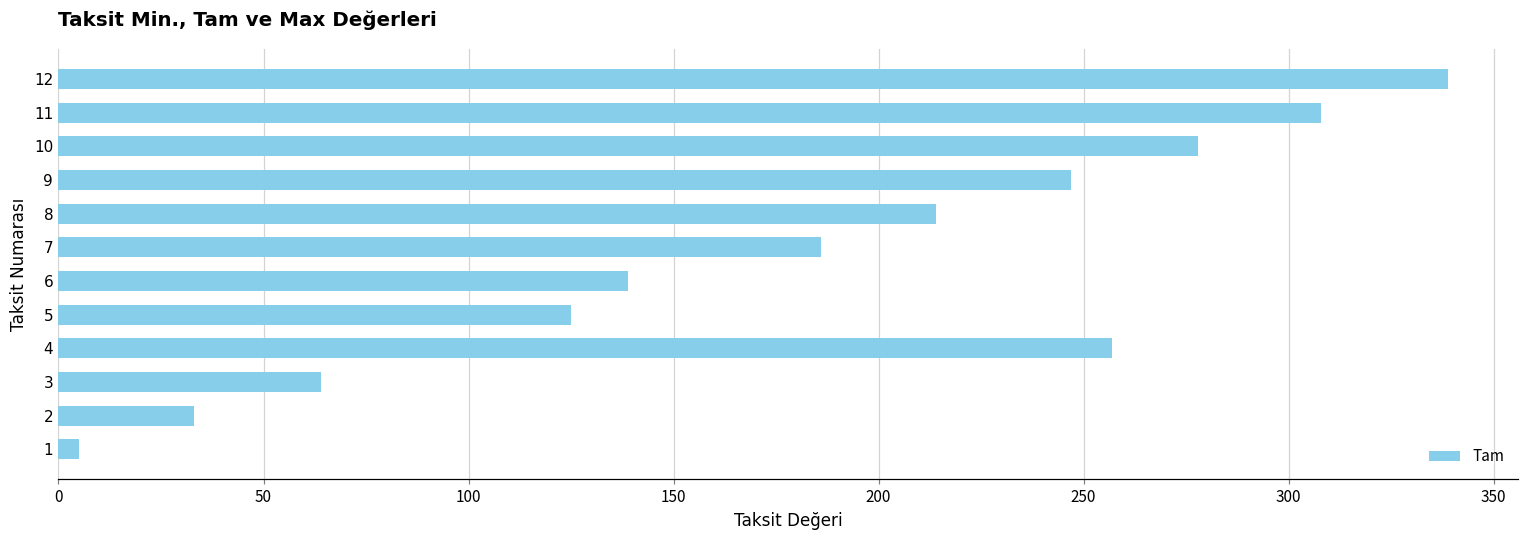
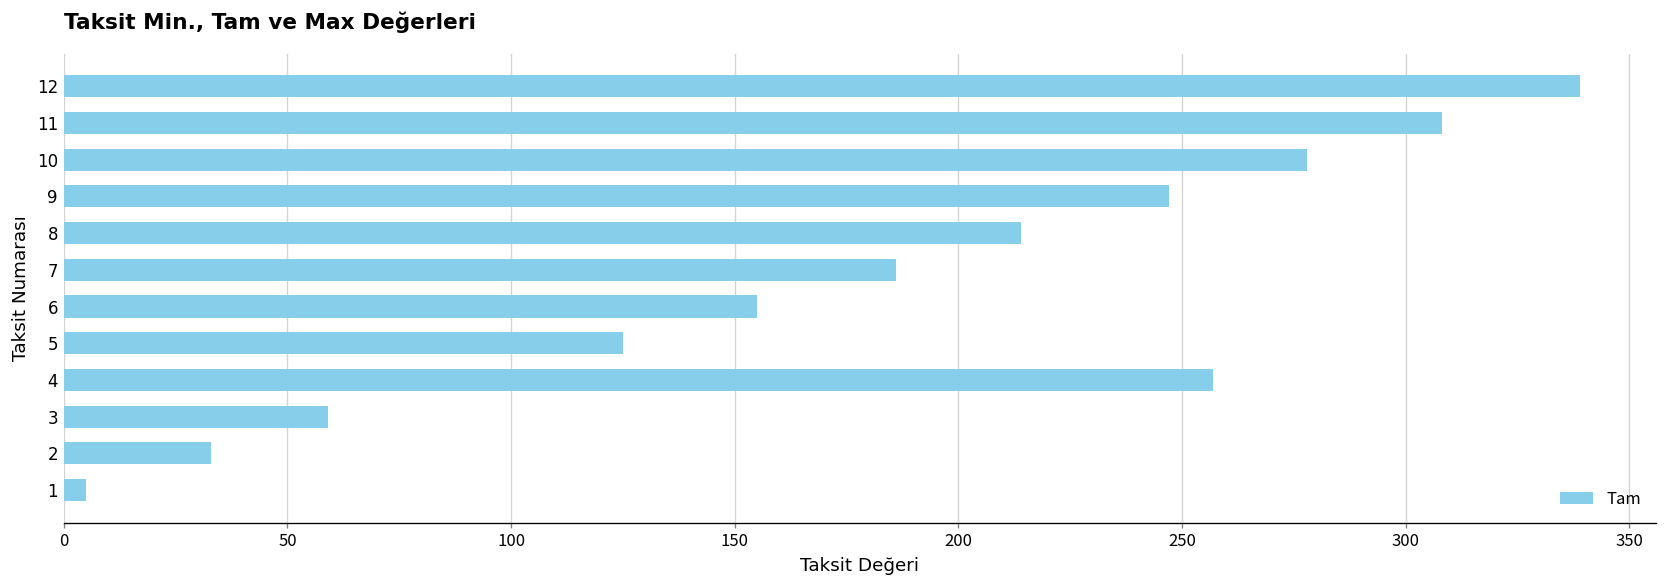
  {
    "12": 339,
    "11": 308,
    "10": 278,
    "9": 247,
    "8": 214,
    "7": 186,
-   "6": 139,
+   "6": 155,
    "5": 125,
    "4": 257,
-   "3": 64,
+   "3": 59,
    "2": 33,
    "1": 5
  }
